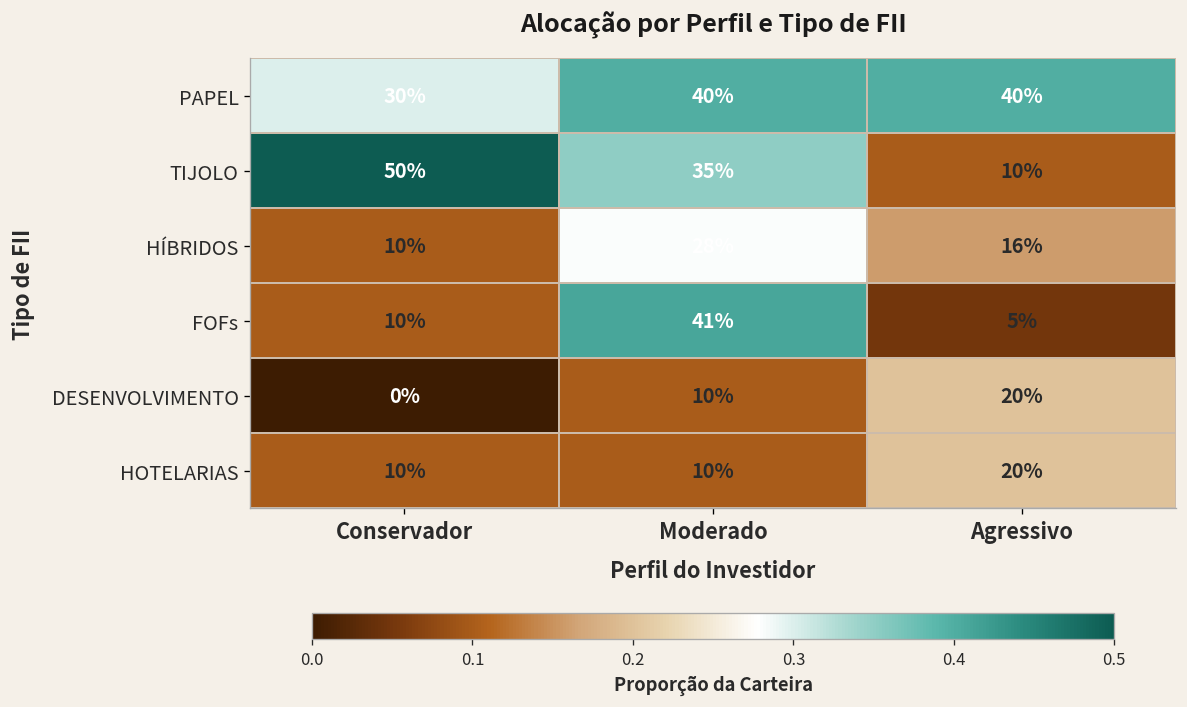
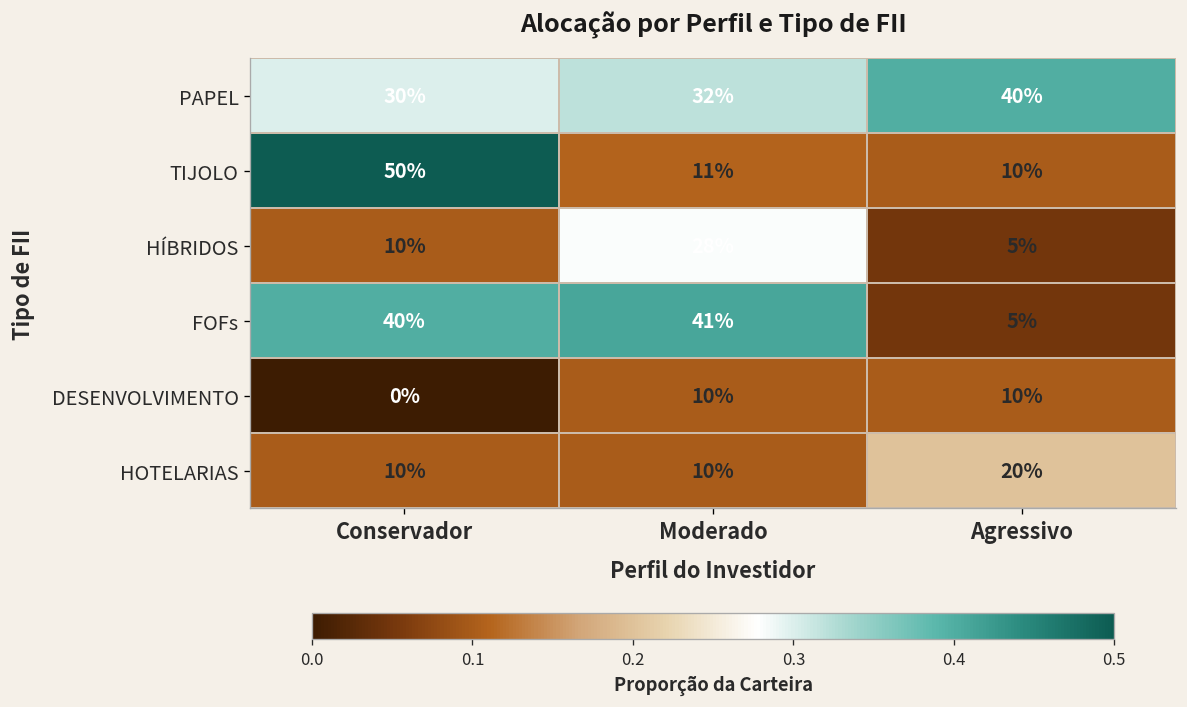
  {
    "PAPEL": {
-     "Moderado": "40%",
+     "Moderado": "32%",
      "Agressivo": "40%"
    },
    "TIJOLO": {
      "Conservador": "50%",
-     "Moderado": "35%",
+     "Moderado": "11%",
      "Agressivo": "10%"
    },
    "HÍBRIDOS": {
      "Conservador": "10%",
-     "Agressivo": "16%"
+     "Agressivo": "5%"
    },
    "FOFs": {
-     "Conservador": "10%",
+     "Conservador": "40%",
      "Moderado": "41%",
      "Agressivo": "5%"
    },
    "DESENVOLVIMENTO": {
      "Conservador": "0%",
      "Moderado": "10%",
-     "Agressivo": "20%"
+     "Agressivo": "10%"
    },
    "HOTELARIAS": {
      "Conservador": "10%",
      "Moderado": "10%",
      "Agressivo": "20%"
    }
  }
